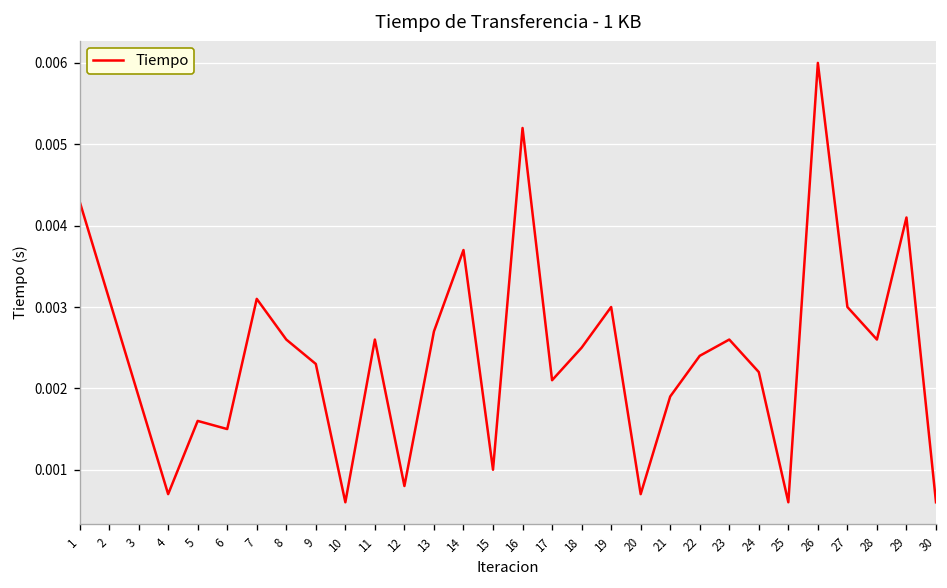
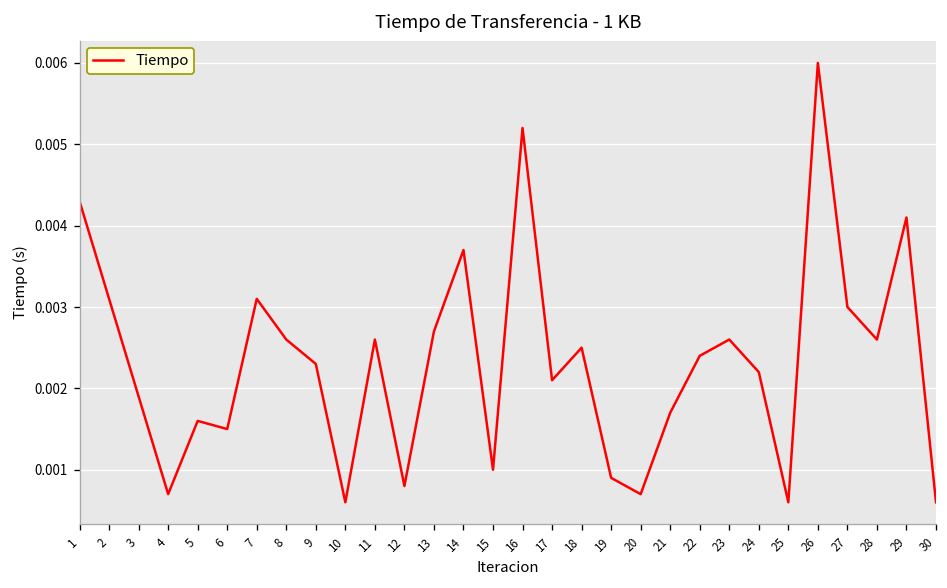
  {
    "1": 0.0043,
    "2": 0.0031,
    "3": 0.0019,
    "4": 0.0007,
    "5": 0.0016,
    "6": 0.0015,
    "7": 0.0031,
    "8": 0.0026,
    "9": 0.0023,
    "10": 0.0006,
    "11": 0.0026,
    "12": 0.0008,
    "13": 0.0027,
    "14": 0.0037,
    "15": 0.0010,
    "16": 0.0052,
    "17": 0.0021,
    "18": 0.0025,
-   "19": 0.0030,
+   "19": 0.0009,
    "20": 0.0007,
-   "21": 0.0019,
+   "21": 0.0017,
    "22": 0.0024,
    "23": 0.0026,
    "24": 0.0022,
    "25": 0.0006,
    "26": 0.0060,
    "27": 0.0030,
    "28": 0.0026,
    "29": 0.0041,
    "30": 0.0006
  }
